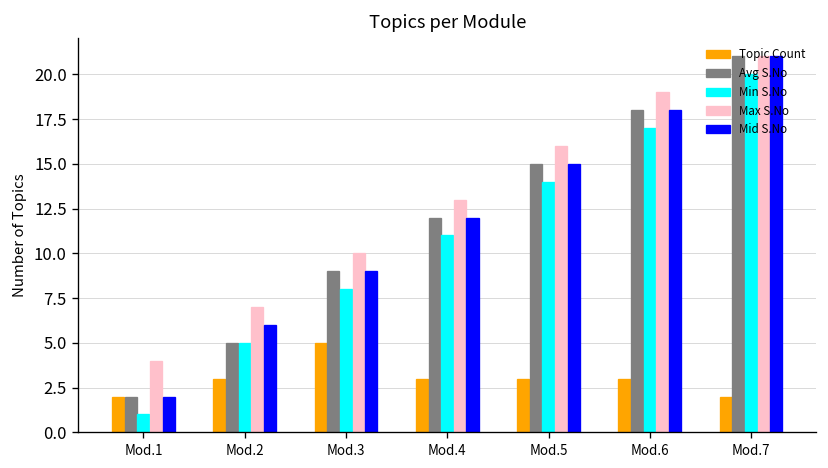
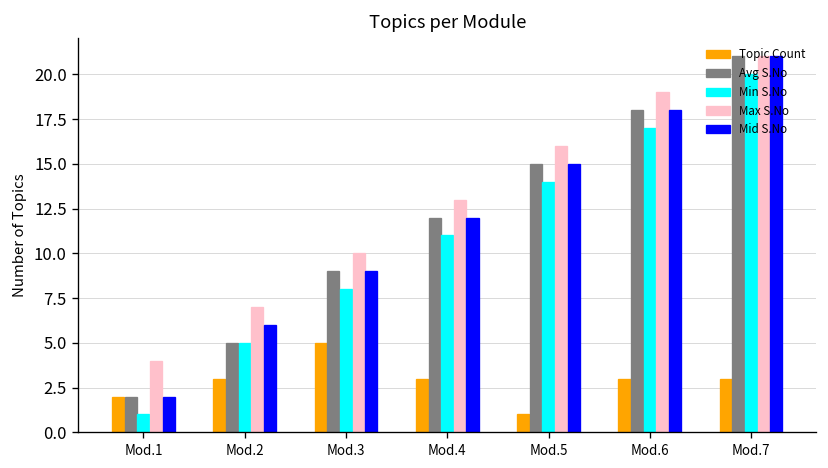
  {
    "Topic Count": {
      "Mod.1": 2,
      "Mod.2": 3,
      "Mod.3": 5,
      "Mod.4": 3,
-     "Mod.5": 3,
+     "Mod.5": 1,
      "Mod.6": 3,
-     "Mod.7": 2
+     "Mod.7": 3
    },
    "Avg S.No": {
      "Mod.1": 2,
      "Mod.2": 5,
      "Mod.3": 9,
      "Mod.4": 12,
      "Mod.5": 15,
      "Mod.6": 18,
      "Mod.7": 21
    },
    "Min S.No": {
      "Mod.1": 1,
      "Mod.2": 5,
      "Mod.3": 8,
      "Mod.4": 11,
      "Mod.5": 14,
      "Mod.6": 17,
      "Mod.7": 20
    },
    "Max S.No": {
      "Mod.1": 4,
      "Mod.2": 7,
      "Mod.3": 10,
      "Mod.4": 13,
      "Mod.5": 16,
      "Mod.6": 19,
      "Mod.7": 21
    },
    "Mid S.No": {
      "Mod.1": 2,
      "Mod.2": 6,
      "Mod.3": 9,
      "Mod.4": 12,
      "Mod.5": 15,
      "Mod.6": 18,
      "Mod.7": 21
    }
  }
